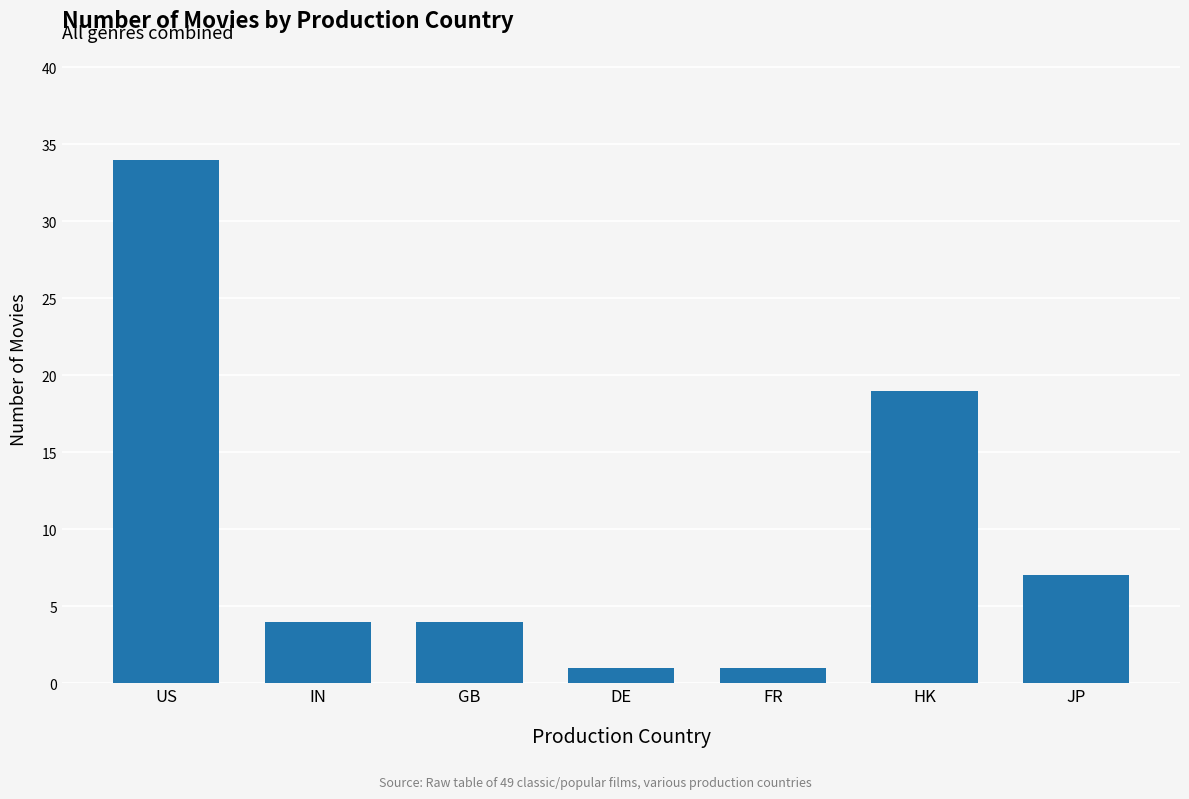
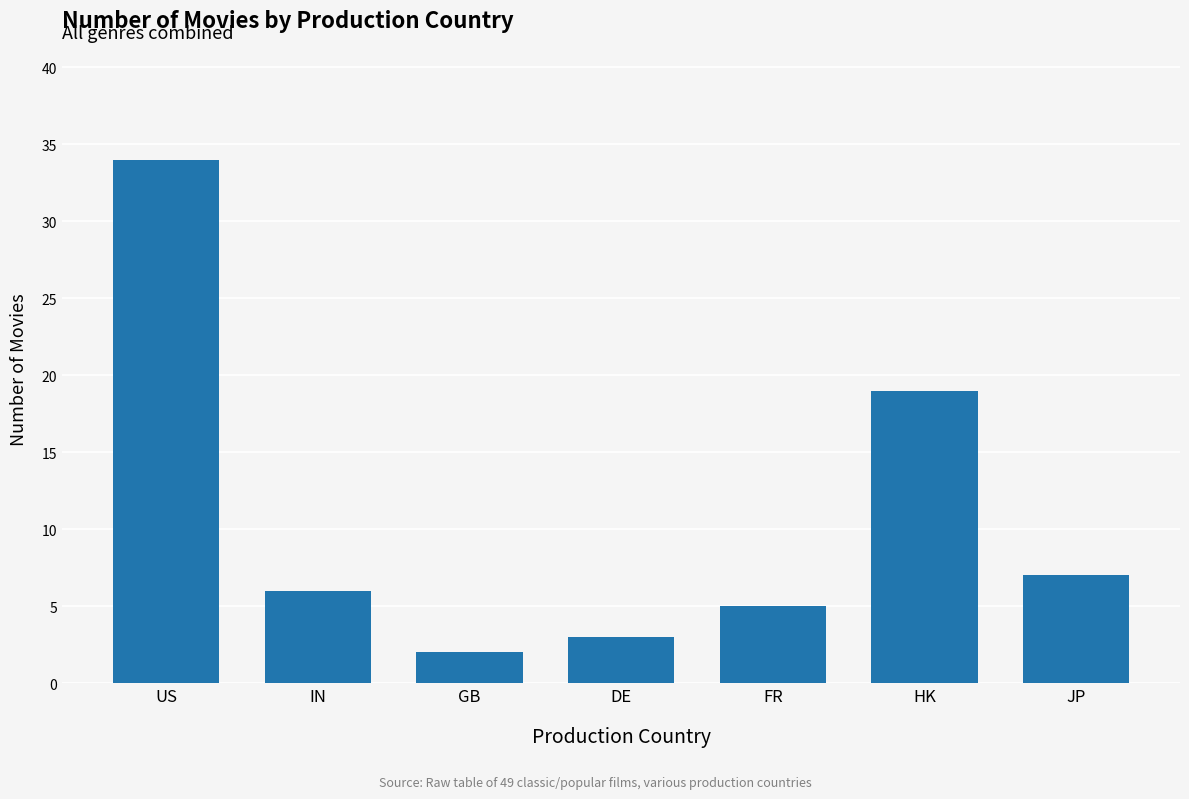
  {
    "US": 34,
-   "IN": 4,
-   "GB": 4,
-   "DE": 1,
-   "FR": 1,
+   "IN": 6,
+   "GB": 2,
+   "DE": 3,
+   "FR": 5,
    "HK": 19,
    "JP": 7
  }
